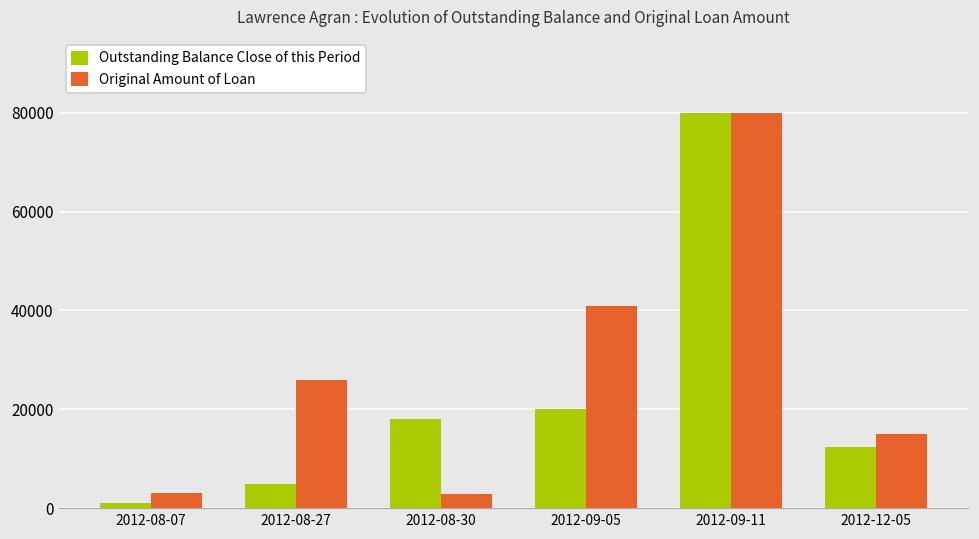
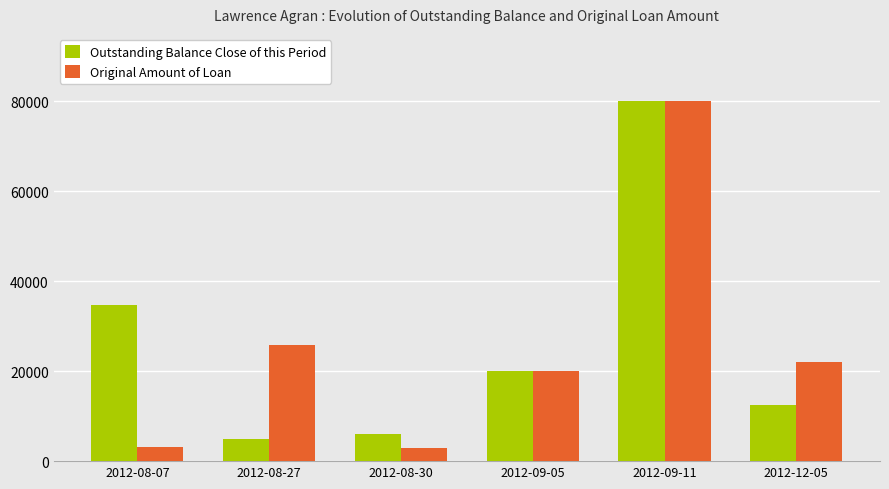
  {
    "Outstanding Balance Close of this Period": {
-     "2012-08-07": 1000,
+     "2012-08-07": 35000,
      "2012-08-27": 5000,
-     "2012-08-30": 18000,
+     "2012-08-30": 6000,
      "2012-09-05": 20000,
      "2012-09-11": 80000,
      "2012-12-05": 12000
    },
    "Original Amount of Loan": {
      "2012-08-07": 3000,
      "2012-08-27": 26000,
      "2012-08-30": 3000,
-     "2012-09-05": 41000,
+     "2012-09-05": 20000,
      "2012-09-11": 80000,
-     "2012-12-05": 15000
+     "2012-12-05": 22000
    }
  }
